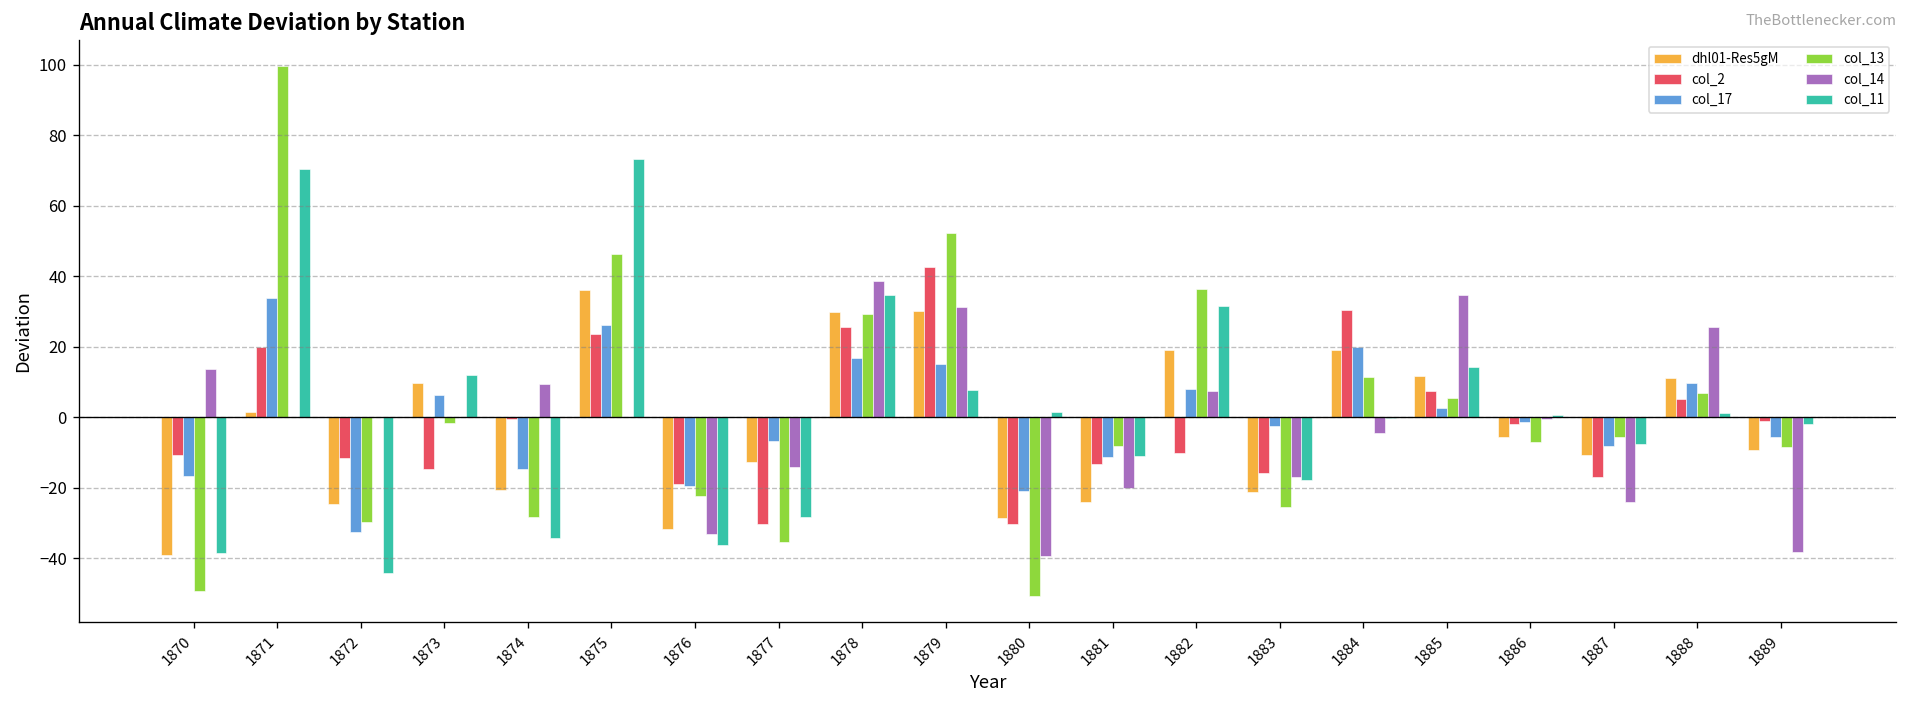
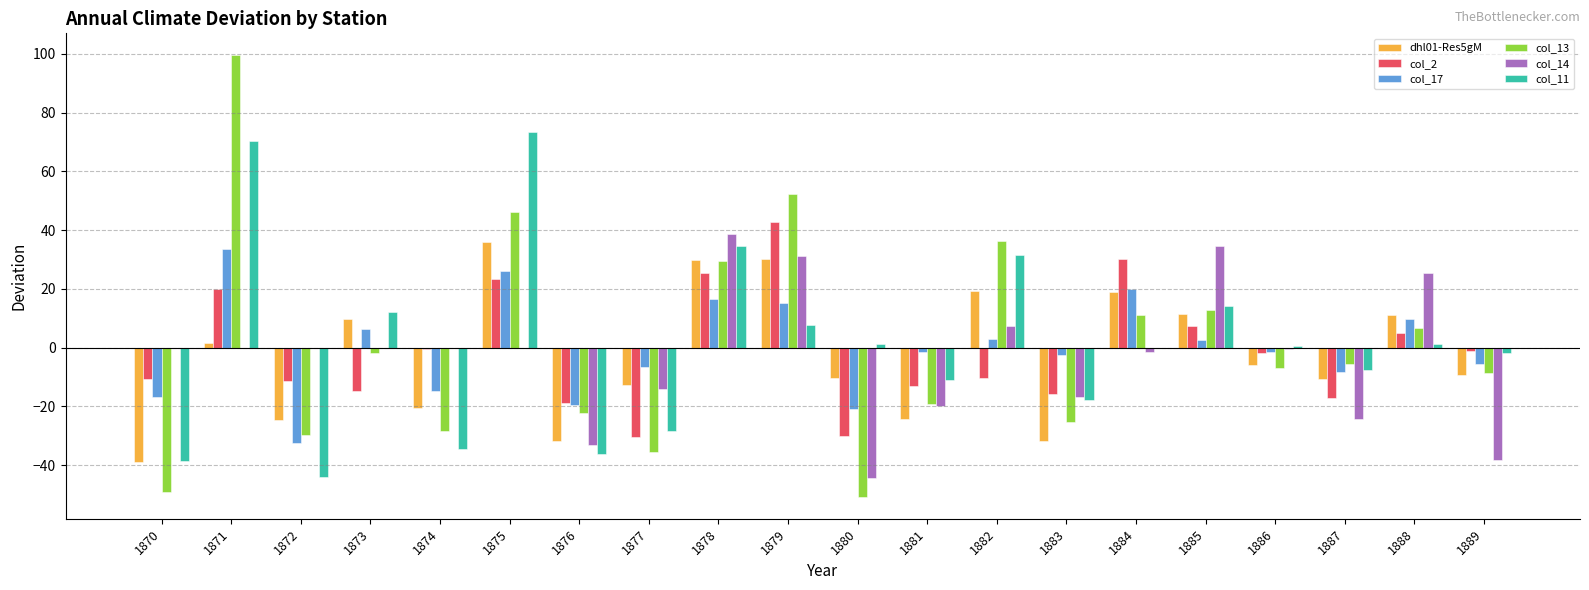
  {
    "dhl01-Res5gM": {
      "1870": -39,
      "1871": 1,
      "1872": -25,
      "1873": 10,
      "1874": -21,
      "1875": 36,
      "1876": -32,
      "1877": -13,
      "1878": 30,
      "1879": 30,
-     "1880": -29,
+     "1880": -10,
      "1881": -24,
      "1882": 19,
-     "1883": -21,
+     "1883": -32,
      "1884": 19,
      "1885": 12,
      "1886": -6,
      "1887": -11,
      "1888": 11,
      "1889": -9
    },
    "col_2": {
      "1870": -11,
      "1871": 20,
      "1872": -12,
      "1873": -15,
      "1875": 23,
      "1876": -19,
      "1877": -30,
      "1878": 25,
      "1879": 43,
      "1880": -30,
      "1881": -13,
      "1882": -10,
      "1883": -16,
      "1884": 30,
      "1885": 7,
      "1886": -2,
      "1887": -17,
      "1888": 5,
      "1889": -1
    },
    "col_17": {
      "1870": -17,
      "1871": 34,
      "1872": -33,
      "1873": 6,
      "1874": -15,
      "1875": 26,
      "1876": -20,
      "1877": -7,
      "1878": 17,
      "1879": 15,
      "1880": -21,
-     "1881": -11,
-     "1882": 8,
+     "1881": -2,
+     "1882": 3,
      "1883": -3,
      "1884": 20,
      "1885": 2,
      "1886": -1,
      "1887": -8,
      "1888": 10,
      "1889": -6
    },
    "col_13": {
      "1870": -49,
      "1871": 99,
      "1872": -30,
      "1873": -2,
      "1874": -28,
      "1875": 46,
      "1876": -22,
      "1877": -36,
      "1878": 29,
      "1879": 52,
      "1880": -51,
-     "1881": -8,
+     "1881": -19,
      "1882": 36,
      "1883": -25,
      "1884": 11,
-     "1885": 6,
+     "1885": 13,
      "1886": -7,
      "1887": -6,
      "1888": 7,
      "1889": -9
    },
    "col_14": {
-     "1870": 14,
+     "1870": 0,
      "1871": 0,
      "1872": 0,
      "1873": 0,
-     "1874": 10,
+     "1874": 0,
      "1875": 0,
      "1876": -33,
      "1877": -14,
      "1878": 39,
      "1879": 31,
-     "1880": -40,
+     "1880": -45,
      "1881": -20,
      "1882": 7,
      "1883": -17,
-     "1884": -5,
+     "1884": -1,
      "1885": 35,
      "1887": -24,
      "1888": 25,
      "1889": -38
    },
    "col_11": {
      "1870": -39,
      "1871": 70,
      "1872": -44,
      "1873": 12,
      "1874": -34,
      "1875": 73,
      "1876": -36,
      "1877": -28,
      "1878": 35,
      "1879": 8,
      "1880": 1,
      "1881": -11,
      "1882": 32,
      "1883": -18,
      "1885": 14,
      "1887": -8,
      "1888": 1,
      "1889": -2
    }
  }
